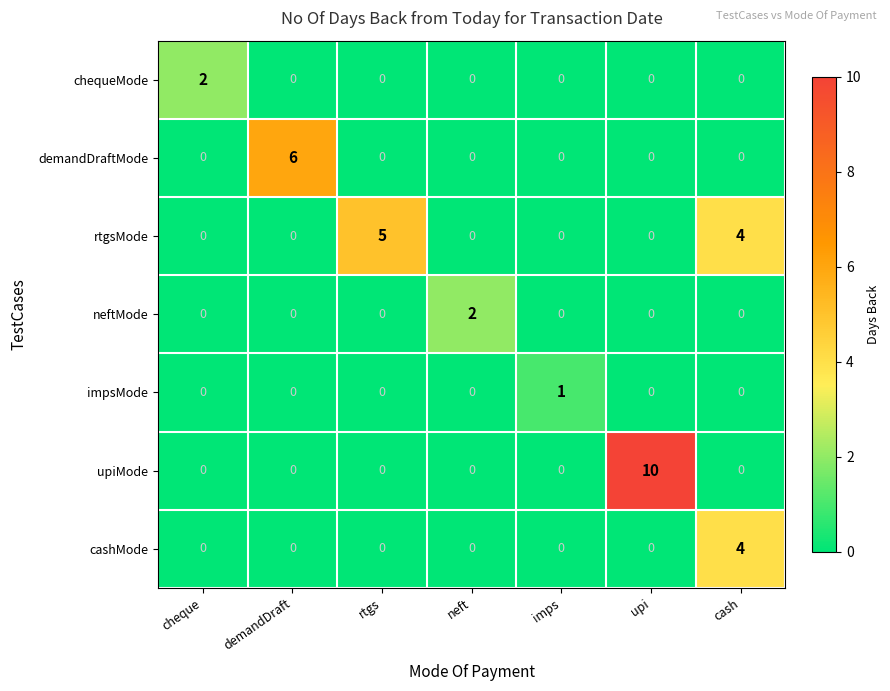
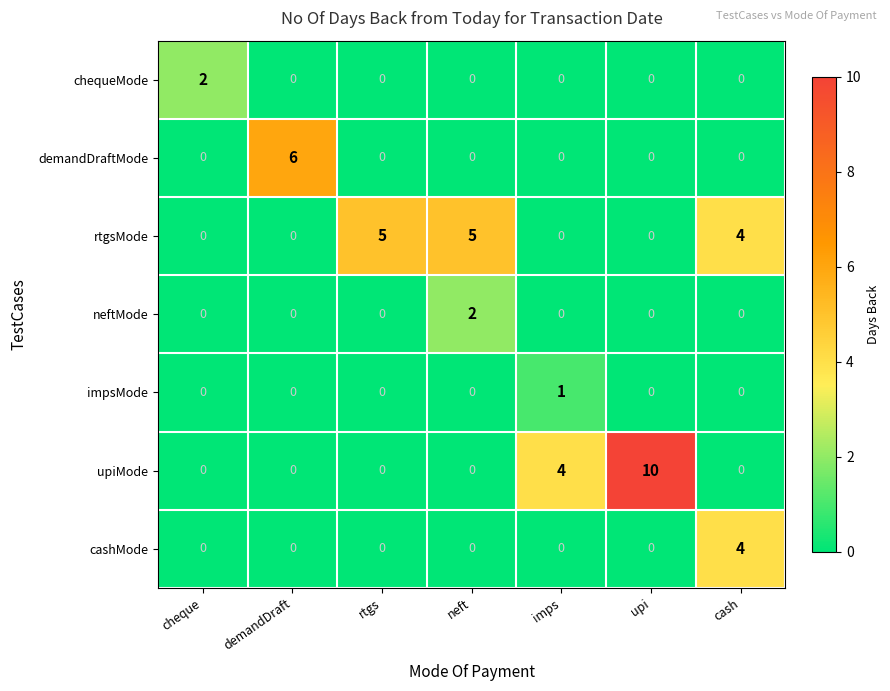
  {
    "chequeMode": {
      "cheque": 2,
      "demandDraft": 0,
      "rtgs": 0,
      "neft": 0,
      "imps": 0,
      "upi": 0,
      "cash": 0
    },
    "demandDraftMode": {
      "cheque": 0,
      "demandDraft": 6,
      "rtgs": 0,
      "neft": 0,
      "imps": 0,
      "upi": 0,
      "cash": 0
    },
    "rtgsMode": {
      "cheque": 0,
      "demandDraft": 0,
      "rtgs": 5,
-     "neft": 0,
+     "neft": 5,
      "imps": 0,
      "upi": 0,
      "cash": 4
    },
    "neftMode": {
      "cheque": 0,
      "demandDraft": 0,
      "rtgs": 0,
      "neft": 2,
      "imps": 0,
      "upi": 0,
      "cash": 0
    },
    "impsMode": {
      "cheque": 0,
      "demandDraft": 0,
      "rtgs": 0,
      "neft": 0,
      "imps": 1,
      "upi": 0,
      "cash": 0
    },
    "upiMode": {
      "cheque": 0,
      "demandDraft": 0,
      "rtgs": 0,
      "neft": 0,
-     "imps": 0,
+     "imps": 4,
      "upi": 10,
      "cash": 0
    },
    "cashMode": {
      "cheque": 0,
      "demandDraft": 0,
      "rtgs": 0,
      "neft": 0,
      "imps": 0,
      "upi": 0,
      "cash": 4
    }
  }
